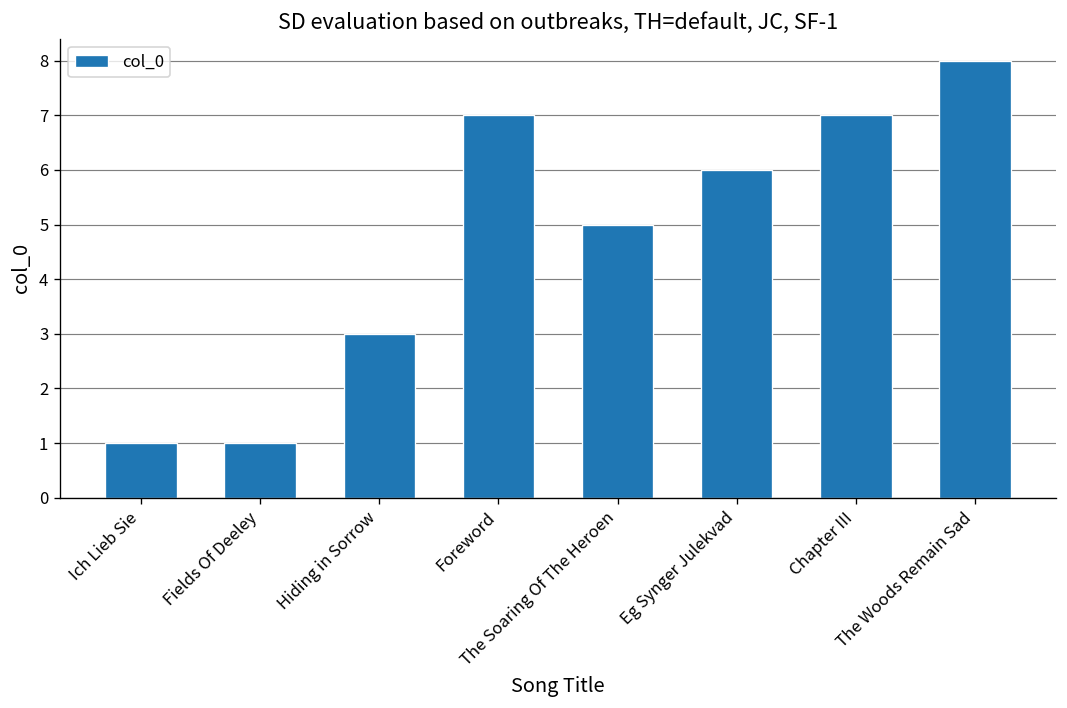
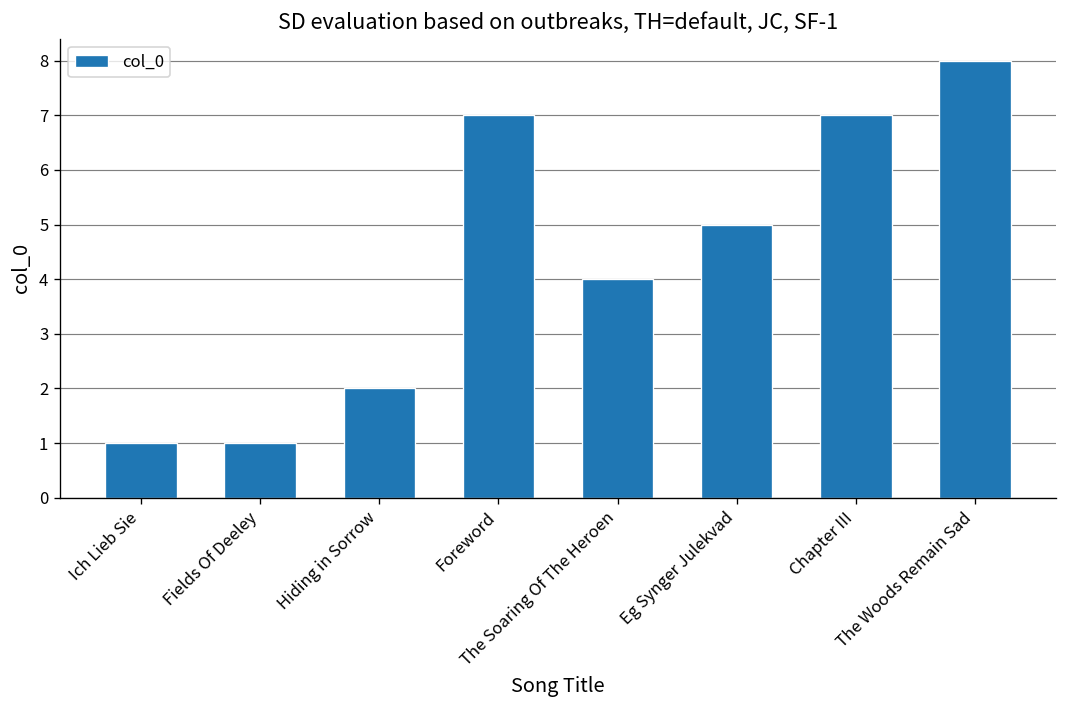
  {
    "Ich Lieb Sie": 1,
    "Fields Of Deeley": 1,
-   "Hiding in Sorrow": 3,
+   "Hiding in Sorrow": 2,
    "Foreword": 7,
-   "The Soaring Of The Heroen": 5,
-   "Eg Synger Julekvad": 6,
+   "The Soaring Of The Heroen": 4,
+   "Eg Synger Julekvad": 5,
    "Chapter III": 7,
    "The Woods Remain Sad": 8
  }
